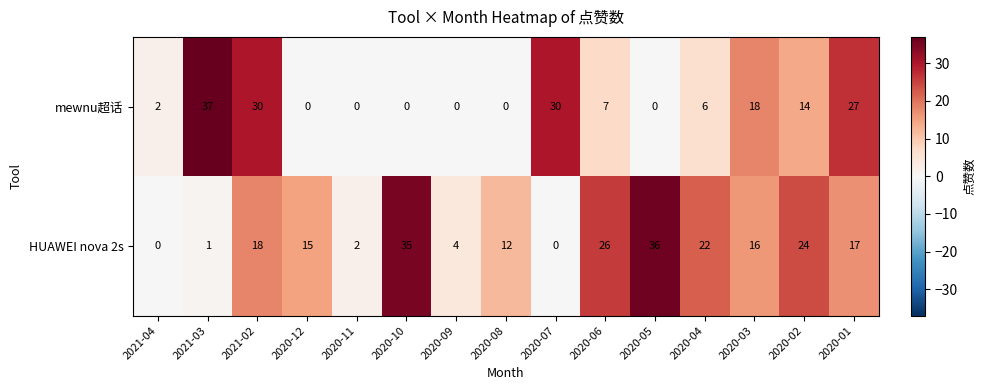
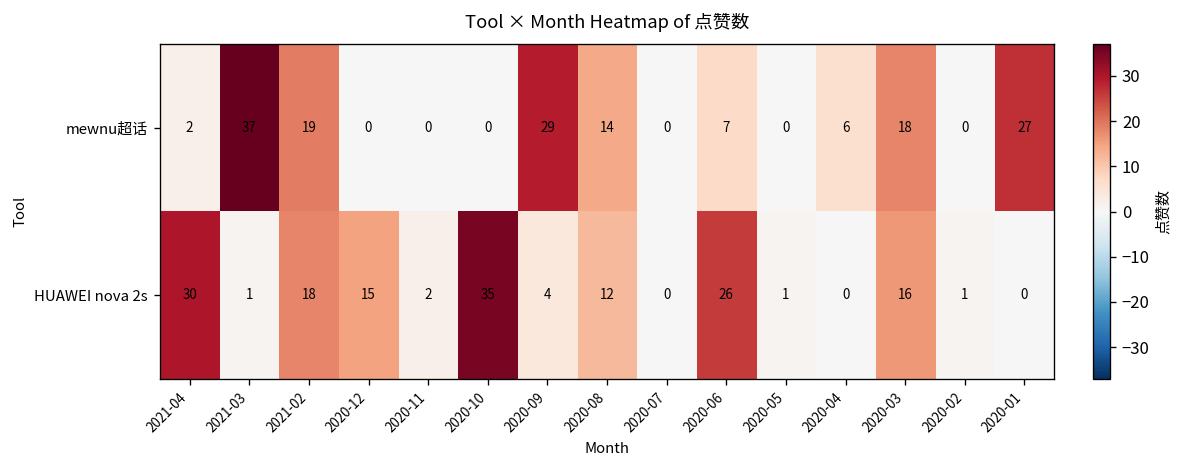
  {
    "mewnu超话": {
      "2021-04": 2,
      "2021-03": 37,
-     "2021-02": 30,
+     "2021-02": 19,
      "2020-12": 0,
      "2020-11": 0,
      "2020-10": 0,
-     "2020-09": 0,
-     "2020-08": 0,
-     "2020-07": 30,
+     "2020-09": 29,
+     "2020-08": 14,
+     "2020-07": 0,
      "2020-06": 7,
      "2020-05": 0,
      "2020-04": 6,
      "2020-03": 18,
-     "2020-02": 14,
+     "2020-02": 0,
      "2020-01": 27
    },
    "HUAWEI nova 2s": {
-     "2021-04": 0,
+     "2021-04": 30,
      "2021-03": 1,
      "2021-02": 18,
      "2020-12": 15,
      "2020-11": 2,
      "2020-10": 35,
      "2020-09": 4,
      "2020-08": 12,
      "2020-07": 0,
      "2020-06": 26,
-     "2020-05": 36,
-     "2020-04": 22,
+     "2020-05": 1,
+     "2020-04": 0,
      "2020-03": 16,
-     "2020-02": 24,
-     "2020-01": 17
+     "2020-02": 1,
+     "2020-01": 0
    }
  }
